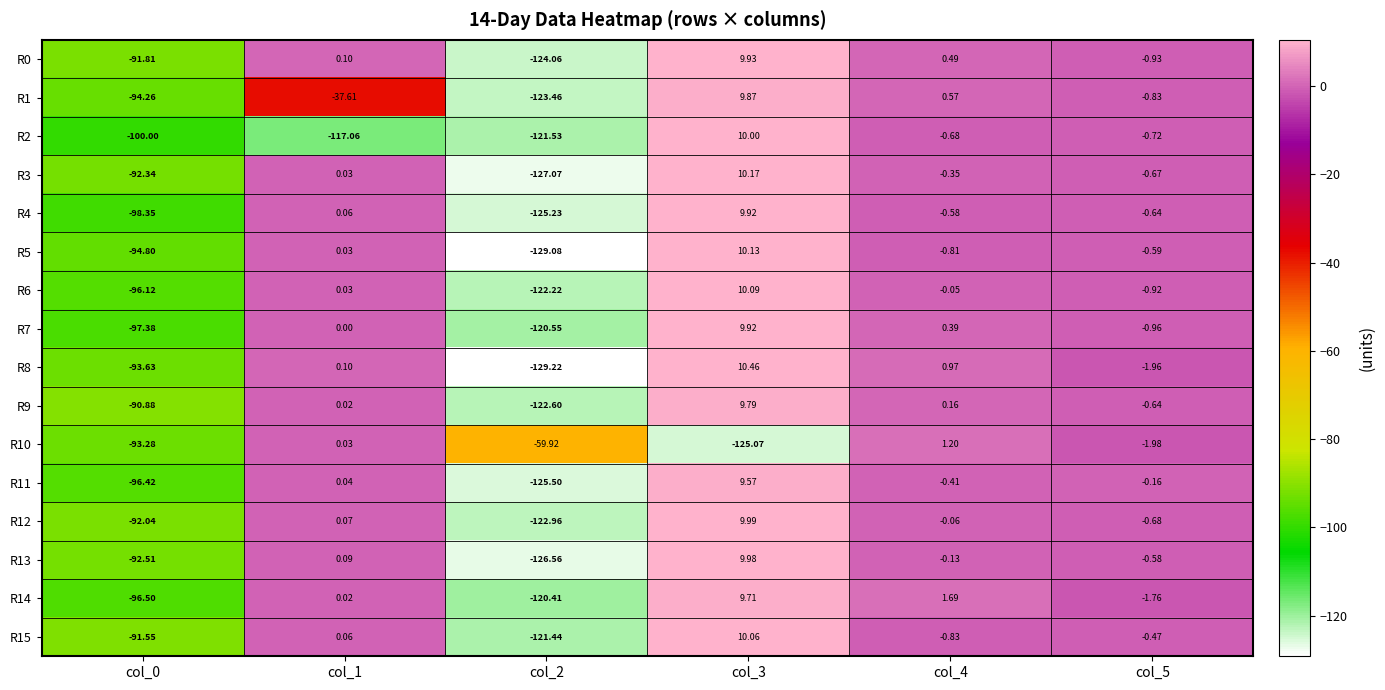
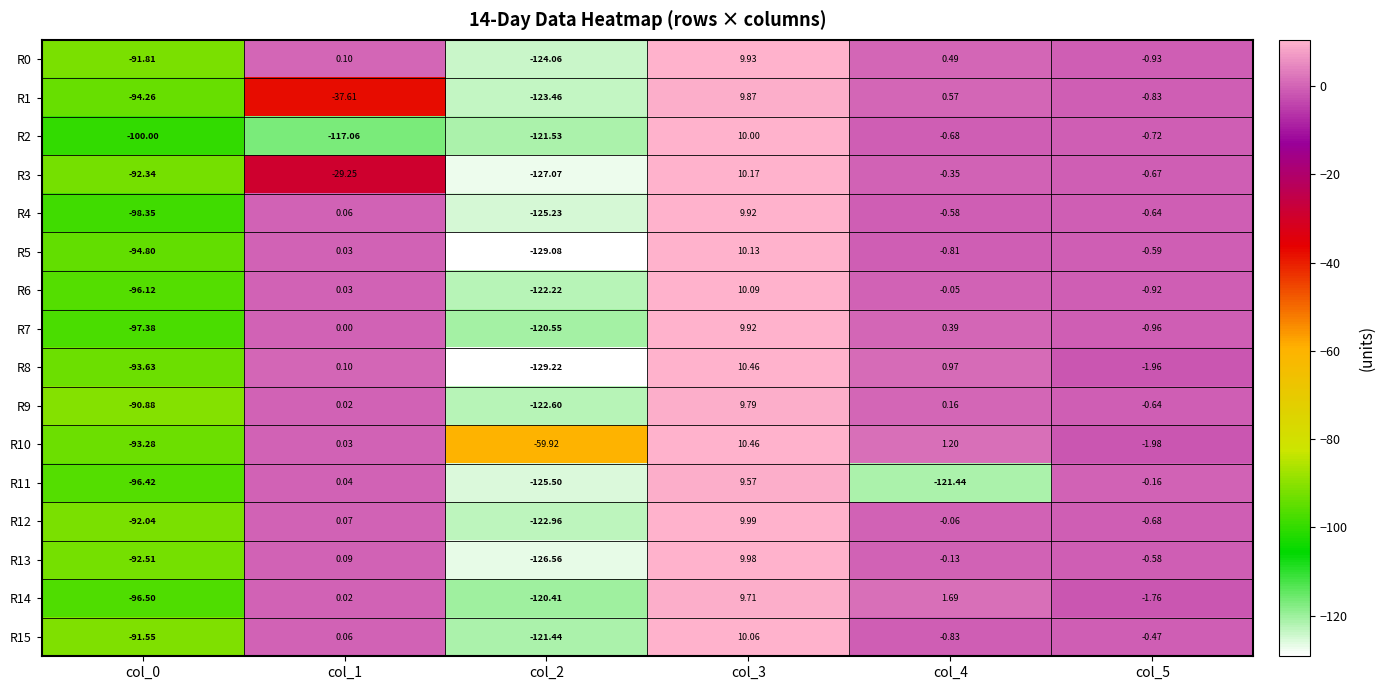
  {
    "R0": {
      "col_0": -91.81,
      "col_1": 0.10,
      "col_2": -124.06,
      "col_3": 9.93,
      "col_4": 0.49,
      "col_5": -0.93
    },
    "R1": {
      "col_0": -94.26,
      "col_1": -37.61,
      "col_2": -123.46,
      "col_3": 9.87,
      "col_4": 0.57,
      "col_5": -0.83
    },
    "R2": {
      "col_0": -100.00,
      "col_1": -117.06,
      "col_2": -121.53,
      "col_3": 10.00,
      "col_4": -0.68,
      "col_5": -0.72
    },
    "R3": {
      "col_0": -92.34,
-     "col_1": 0.03,
+     "col_1": -29.25,
      "col_2": -127.07,
      "col_3": 10.17,
      "col_4": -0.35,
      "col_5": -0.67
    },
    "R4": {
      "col_0": -98.35,
      "col_1": 0.06,
      "col_2": -125.23,
      "col_3": 9.92,
      "col_4": -0.58,
      "col_5": -0.64
    },
    "R5": {
      "col_0": -94.80,
      "col_1": 0.03,
      "col_2": -129.08,
      "col_3": 10.13,
      "col_4": -0.81,
      "col_5": -0.59
    },
    "R6": {
      "col_0": -96.12,
      "col_1": 0.03,
      "col_2": -122.22,
      "col_3": 10.09,
      "col_4": -0.05,
      "col_5": -0.92
    },
    "R7": {
      "col_0": -97.38,
      "col_1": 0.00,
      "col_2": -120.55,
      "col_3": 9.92,
      "col_4": 0.39,
      "col_5": -0.96
    },
    "R8": {
      "col_0": -93.63,
      "col_1": 0.10,
      "col_2": -129.22,
      "col_3": 10.46,
      "col_4": 0.97,
      "col_5": -1.96
    },
    "R9": {
      "col_0": -90.88,
      "col_1": 0.02,
      "col_2": -122.60,
      "col_3": 9.79,
      "col_4": 0.16,
      "col_5": -0.64
    },
    "R10": {
      "col_0": -93.28,
      "col_1": 0.03,
      "col_2": -59.92,
-     "col_3": -125.07,
+     "col_3": 10.46,
      "col_4": 1.20,
      "col_5": -1.98
    },
    "R11": {
      "col_0": -96.42,
      "col_1": 0.04,
      "col_2": -125.50,
      "col_3": 9.57,
-     "col_4": -0.41,
+     "col_4": -121.44,
      "col_5": -0.16
    },
    "R12": {
      "col_0": -92.04,
      "col_1": 0.07,
      "col_2": -122.96,
      "col_3": 9.99,
      "col_4": -0.06,
      "col_5": -0.68
    },
    "R13": {
      "col_0": -92.51,
      "col_1": 0.09,
      "col_2": -126.56,
      "col_3": 9.98,
      "col_4": -0.13,
      "col_5": -0.58
    },
    "R14": {
      "col_0": -96.50,
      "col_1": 0.02,
      "col_2": -120.41,
      "col_3": 9.71,
      "col_4": 1.69,
      "col_5": -1.76
    },
    "R15": {
      "col_0": -91.55,
      "col_1": 0.06,
      "col_2": -121.44,
      "col_3": 10.06,
      "col_4": -0.83,
      "col_5": -0.47
    }
  }
